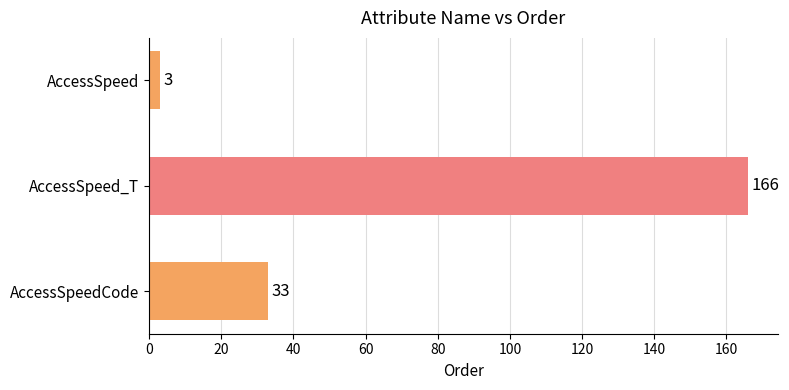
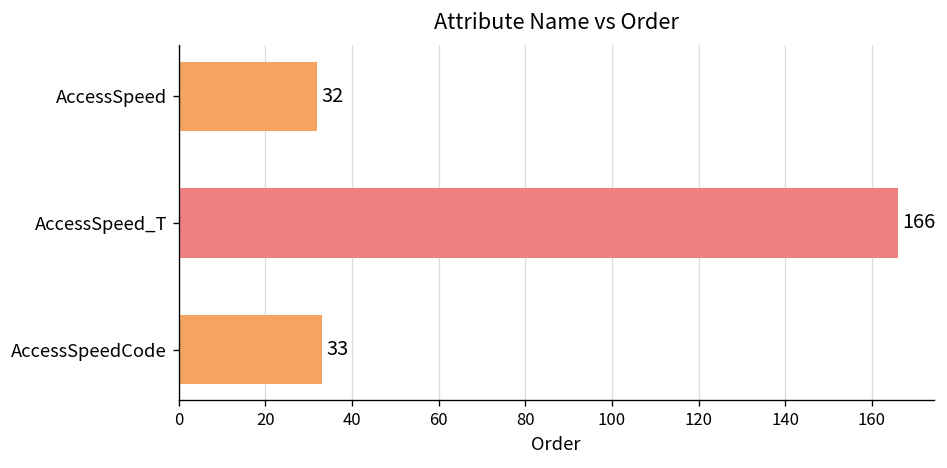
  {
-   "AccessSpeed": 3,
+   "AccessSpeed": 32,
    "AccessSpeed_T": 166,
    "AccessSpeedCode": 33
  }
